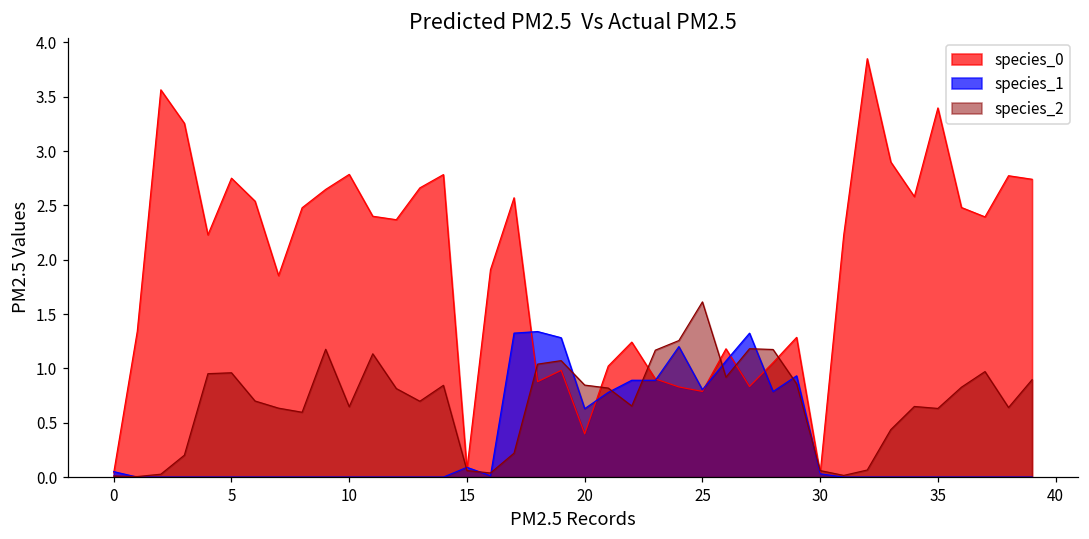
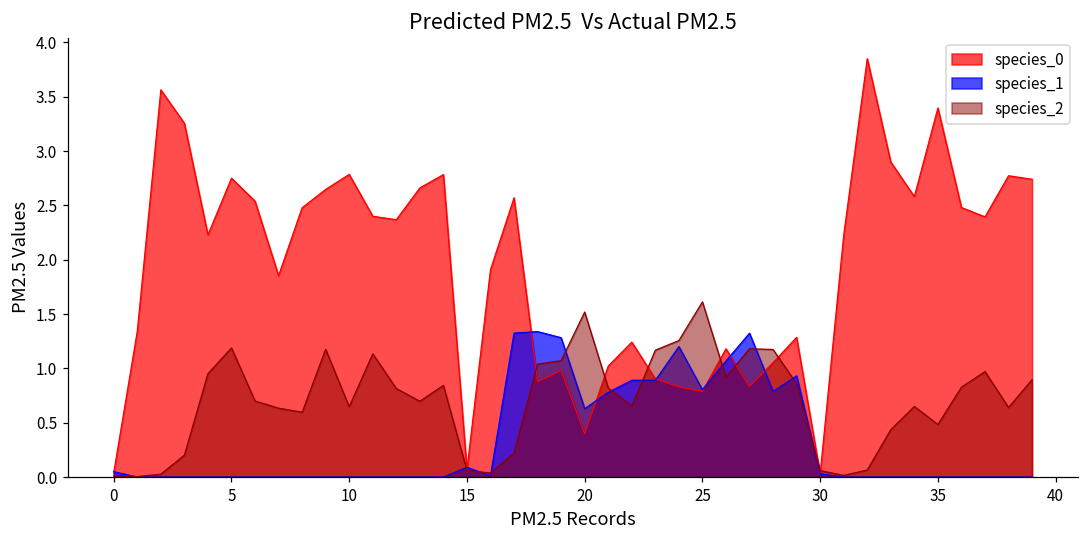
  {
    "species_0": {
      "5": 2.8,
      "10": 2.8,
      "20": 0.4,
      "35": 3.4
    },
    "species_1": {
      "5": 0.0,
      "10": 0.0,
      "20": 0.6,
      "35": 0.0
    },
    "species_2": {
      "0": 0.0,
-     "5": 1.0,
+     "5": 1.2,
      "10": 0.6,
-     "20": 0.8,
+     "20": 1.5,
      "25": 1.6,
      "30": 0.1,
-     "35": 0.6
+     "35": 0.5
    }
  }
